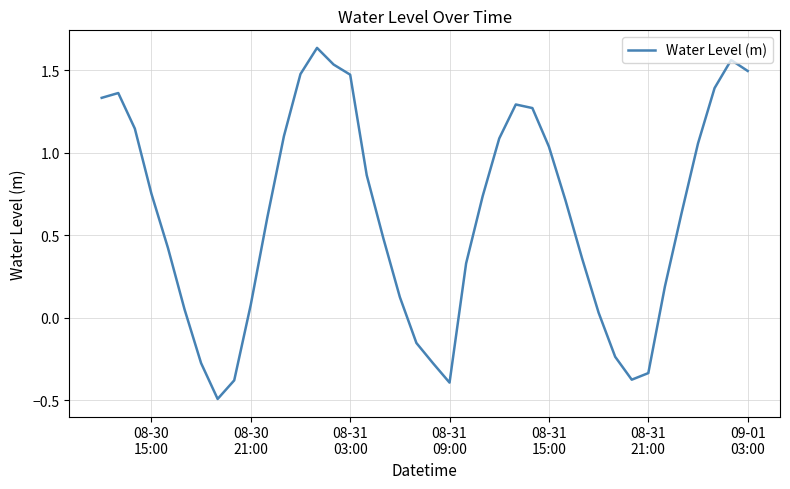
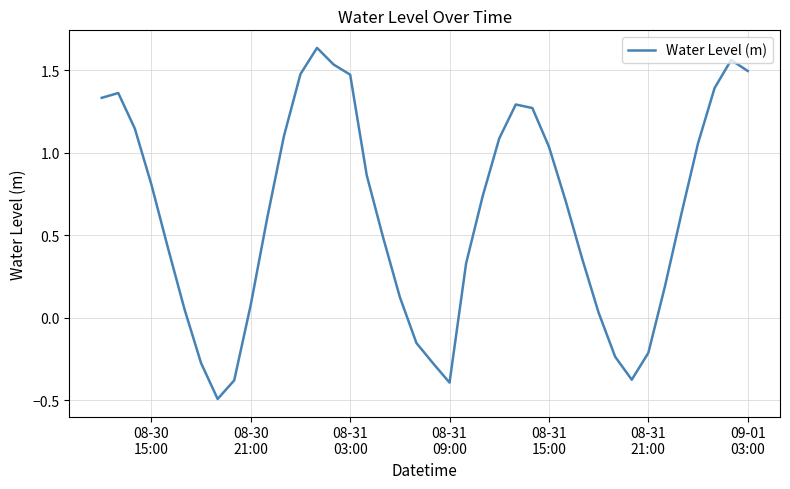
  {
-   "08-30 15:00": 0.75,
+   "08-30 15:00": 0.81,
    "08-30 21:00": 0.08,
    "08-31 03:00": 1.47,
    "08-31 09:00": -0.39,
    "08-31 15:00": 1.04,
-   "08-31 21:00": -0.33,
+   "08-31 21:00": -0.21,
    "09-01 03:00": 1.50
  }
